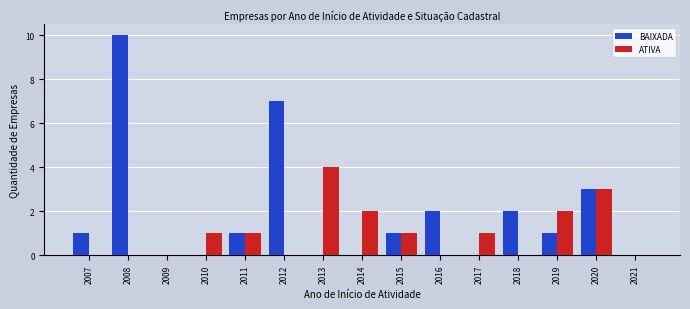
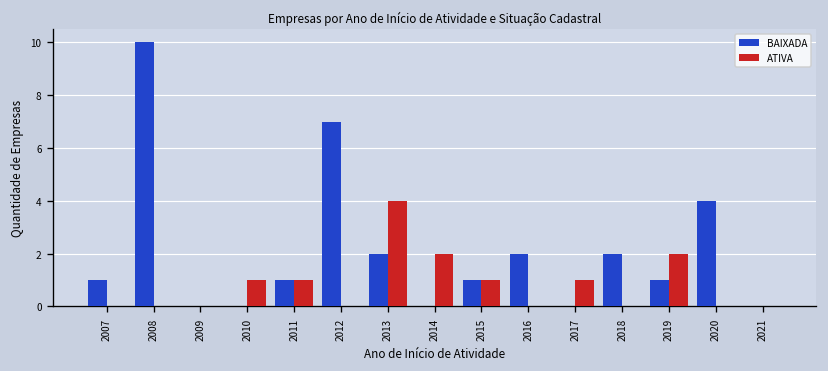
  {
    "BAIXADA": {
      "2007": 1,
      "2008": 10,
      "2009": 0,
      "2010": 0,
      "2011": 1,
      "2012": 7,
-     "2013": 0,
+     "2013": 2,
      "2014": 0,
      "2015": 1,
      "2016": 2,
      "2017": 0,
      "2018": 2,
      "2019": 1,
-     "2020": 3,
+     "2020": 4,
      "2021": 0
    },
    "ATIVA": {
      "2007": 0,
      "2008": 0,
      "2009": 0,
      "2010": 1,
      "2011": 1,
      "2012": 0,
      "2013": 4,
      "2014": 2,
      "2015": 1,
      "2016": 0,
      "2017": 1,
      "2018": 0,
      "2019": 2,
-     "2020": 3,
+     "2020": 0,
      "2021": 0
    }
  }
